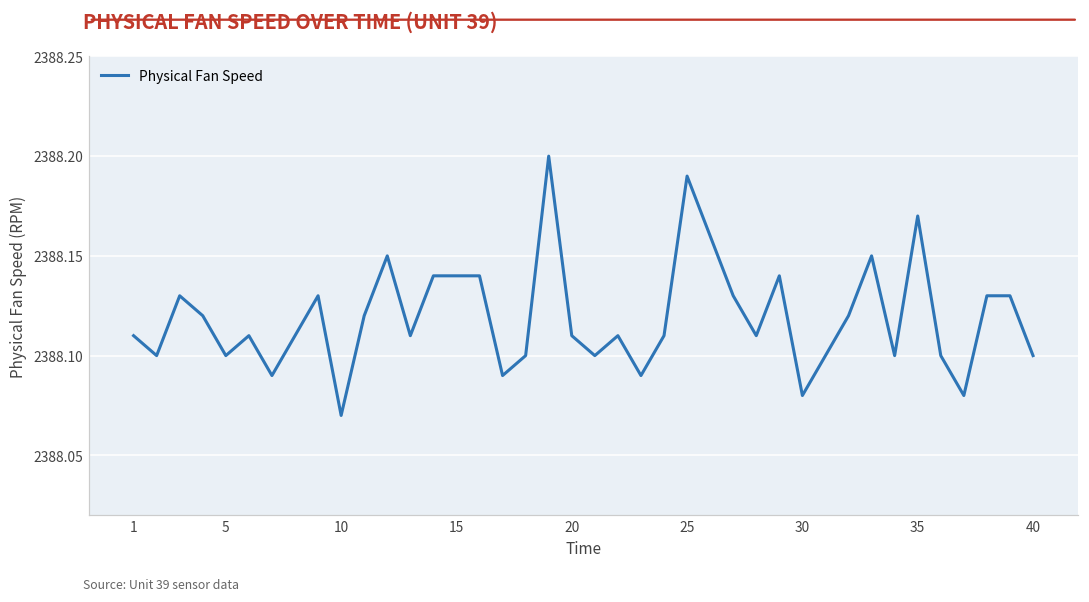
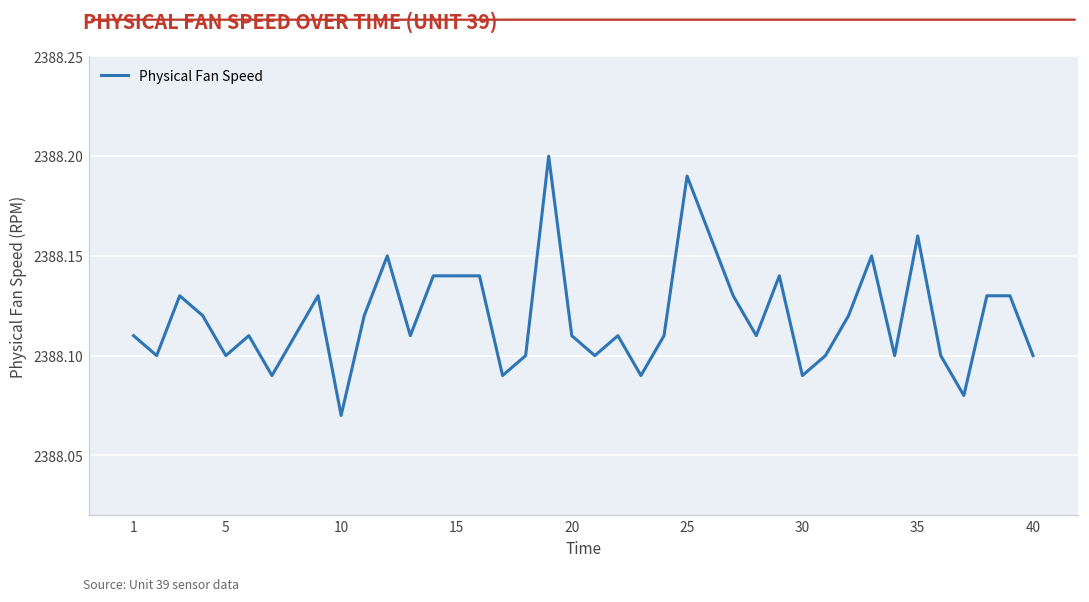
  {
    "1": 2388.11,
    "5": 2388.10,
    "10": 2388.07,
    "15": 2388.14,
    "20": 2388.11,
    "25": 2388.19,
-   "30": 2388.08,
-   "35": 2388.17,
+   "30": 2388.09,
+   "35": 2388.16,
    "40": 2388.10
  }
